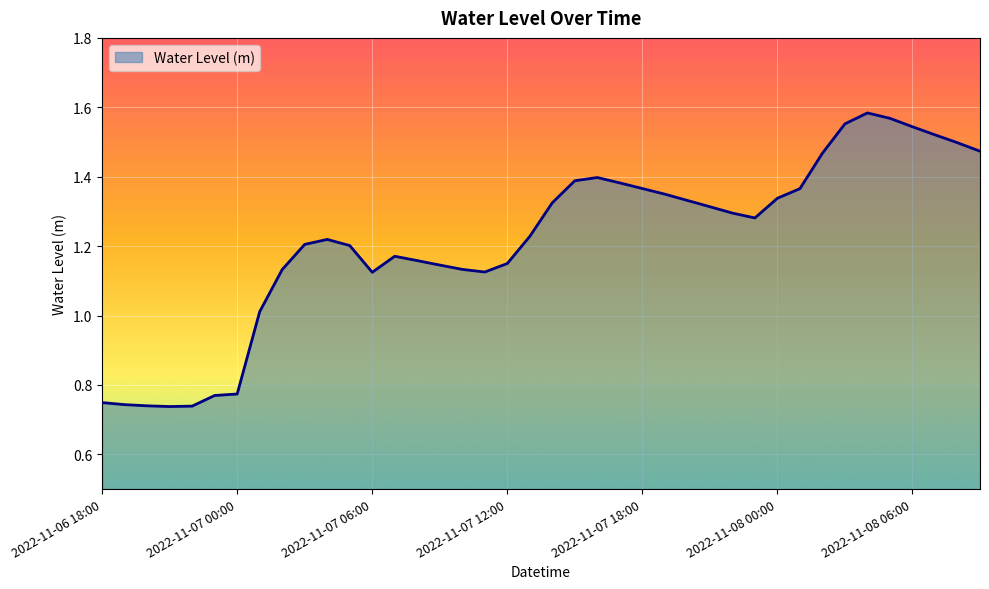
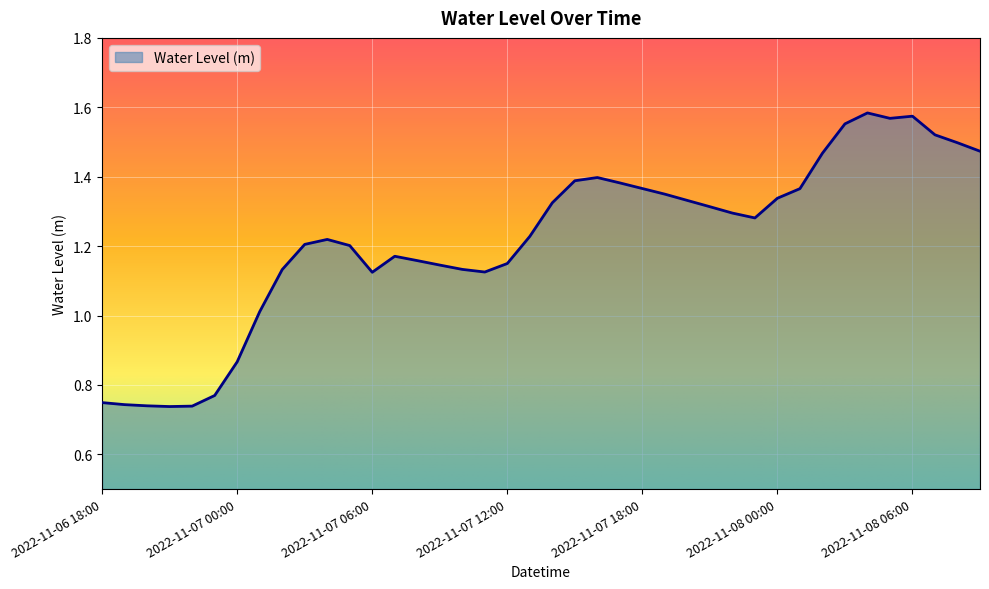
  {
    "2022-11-06 18:00": 0.75,
-   "2022-11-07 00:00": 0.77,
+   "2022-11-07 00:00": 0.87,
    "2022-11-07 06:00": 1.12,
    "2022-11-07 12:00": 1.15,
    "2022-11-07 18:00": 1.37,
    "2022-11-08 00:00": 1.34,
-   "2022-11-08 06:00": 1.54
+   "2022-11-08 06:00": 1.57
  }
